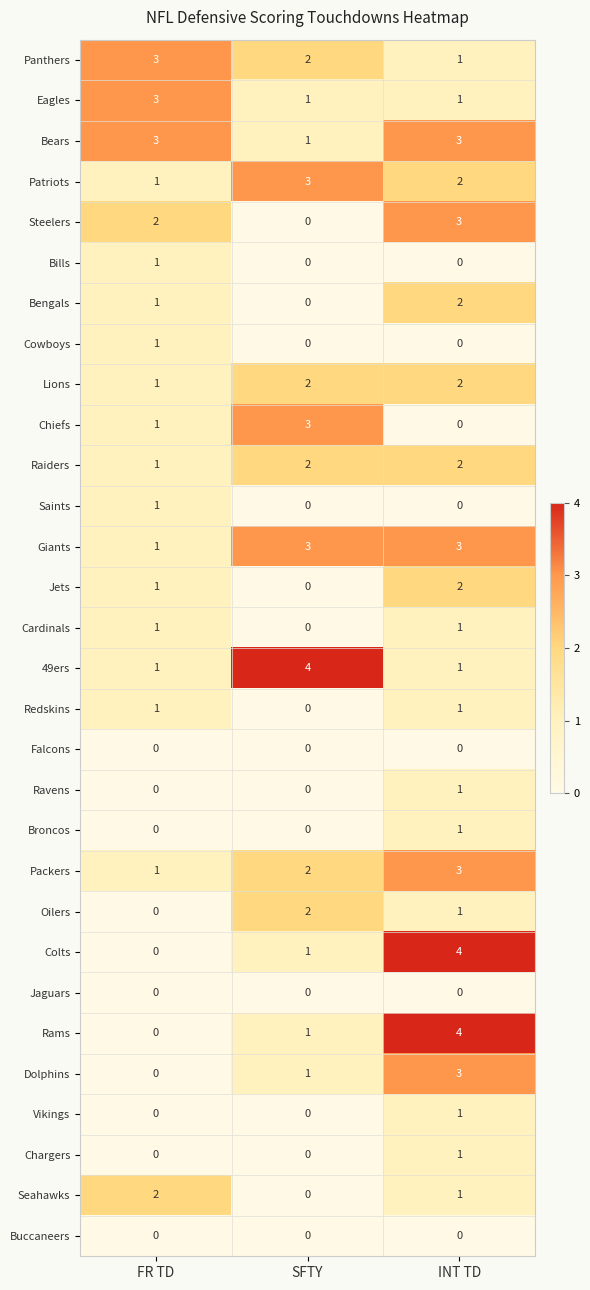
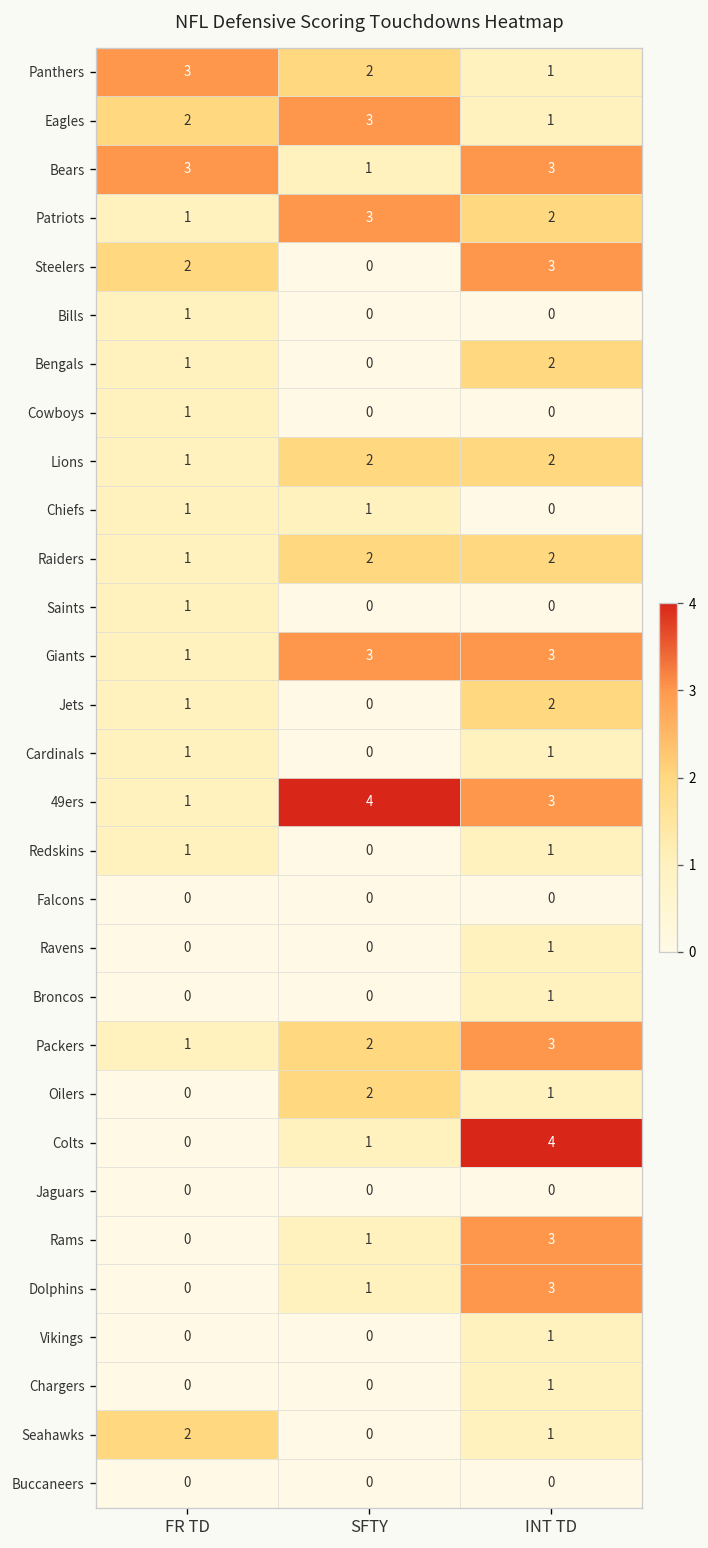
  {
    "Panthers": {
      "FR TD": 3,
      "SFTY": 2,
      "INT TD": 1
    },
    "Eagles": {
-     "FR TD": 3,
-     "SFTY": 1,
+     "FR TD": 2,
+     "SFTY": 3,
      "INT TD": 1
    },
    "Bears": {
      "FR TD": 3,
      "SFTY": 1,
      "INT TD": 3
    },
    "Patriots": {
      "FR TD": 1,
      "SFTY": 3,
      "INT TD": 2
    },
    "Steelers": {
      "FR TD": 2,
      "SFTY": 0,
      "INT TD": 3
    },
    "Bills": {
      "FR TD": 1,
      "SFTY": 0,
      "INT TD": 0
    },
    "Bengals": {
      "FR TD": 1,
      "SFTY": 0,
      "INT TD": 2
    },
    "Cowboys": {
      "FR TD": 1,
      "SFTY": 0,
      "INT TD": 0
    },
    "Lions": {
      "FR TD": 1,
      "SFTY": 2,
      "INT TD": 2
    },
    "Chiefs": {
      "FR TD": 1,
-     "SFTY": 3,
+     "SFTY": 1,
      "INT TD": 0
    },
    "Raiders": {
      "FR TD": 1,
      "SFTY": 2,
      "INT TD": 2
    },
    "Saints": {
      "FR TD": 1,
      "SFTY": 0,
      "INT TD": 0
    },
    "Giants": {
      "FR TD": 1,
      "SFTY": 3,
      "INT TD": 3
    },
    "Jets": {
      "FR TD": 1,
      "SFTY": 0,
      "INT TD": 2
    },
    "Cardinals": {
      "FR TD": 1,
      "SFTY": 0,
      "INT TD": 1
    },
    "49ers": {
      "FR TD": 1,
      "SFTY": 4,
-     "INT TD": 1
+     "INT TD": 3
    },
    "Redskins": {
      "FR TD": 1,
      "SFTY": 0,
      "INT TD": 1
    },
    "Falcons": {
      "FR TD": 0,
      "SFTY": 0,
      "INT TD": 0
    },
    "Ravens": {
      "FR TD": 0,
      "SFTY": 0,
      "INT TD": 1
    },
    "Broncos": {
      "FR TD": 0,
      "SFTY": 0,
      "INT TD": 1
    },
    "Packers": {
      "FR TD": 1,
      "SFTY": 2,
      "INT TD": 3
    },
    "Oilers": {
      "FR TD": 0,
      "SFTY": 2,
      "INT TD": 1
    },
    "Colts": {
      "FR TD": 0,
      "SFTY": 1,
      "INT TD": 4
    },
    "Jaguars": {
      "FR TD": 0,
      "SFTY": 0,
      "INT TD": 0
    },
    "Rams": {
      "FR TD": 0,
      "SFTY": 1,
-     "INT TD": 4
+     "INT TD": 3
    },
    "Dolphins": {
      "FR TD": 0,
      "SFTY": 1,
      "INT TD": 3
    },
    "Vikings": {
      "FR TD": 0,
      "SFTY": 0,
      "INT TD": 1
    },
    "Chargers": {
      "FR TD": 0,
      "SFTY": 0,
      "INT TD": 1
    },
    "Seahawks": {
      "FR TD": 2,
      "SFTY": 0,
      "INT TD": 1
    },
    "Buccaneers": {
      "FR TD": 0,
      "SFTY": 0,
      "INT TD": 0
    }
  }
